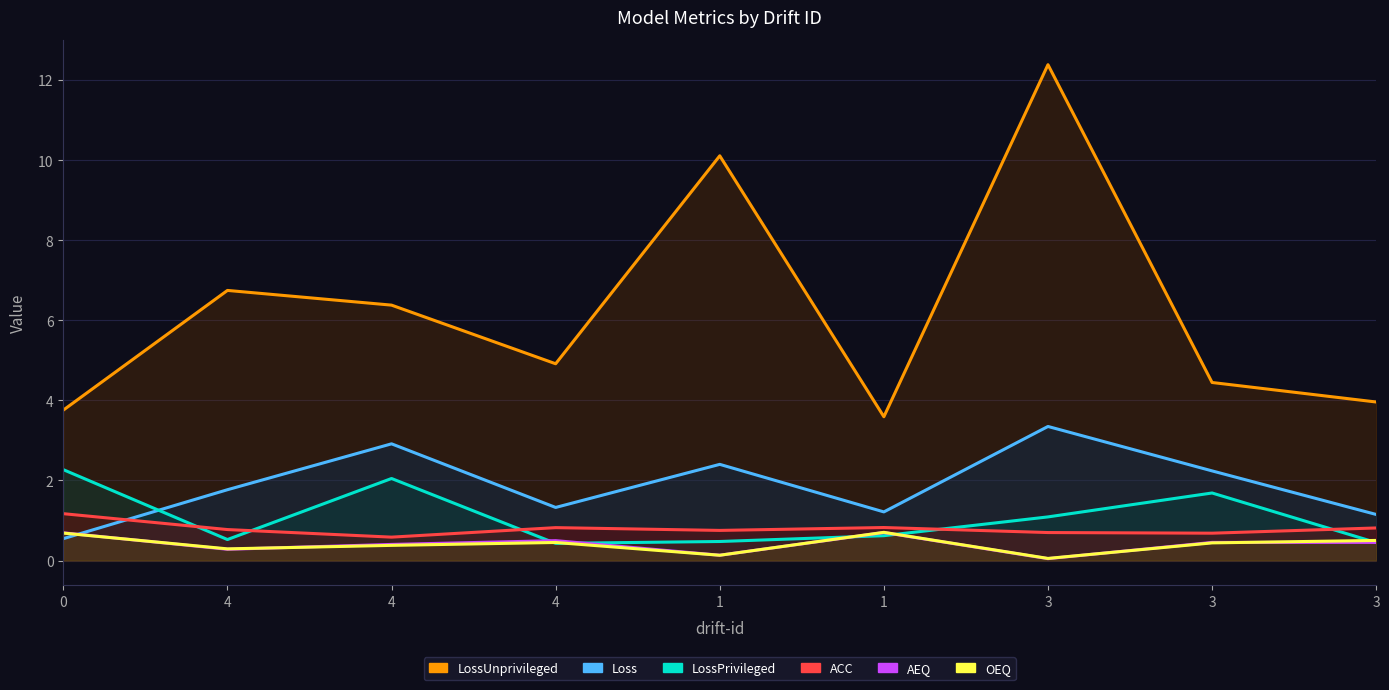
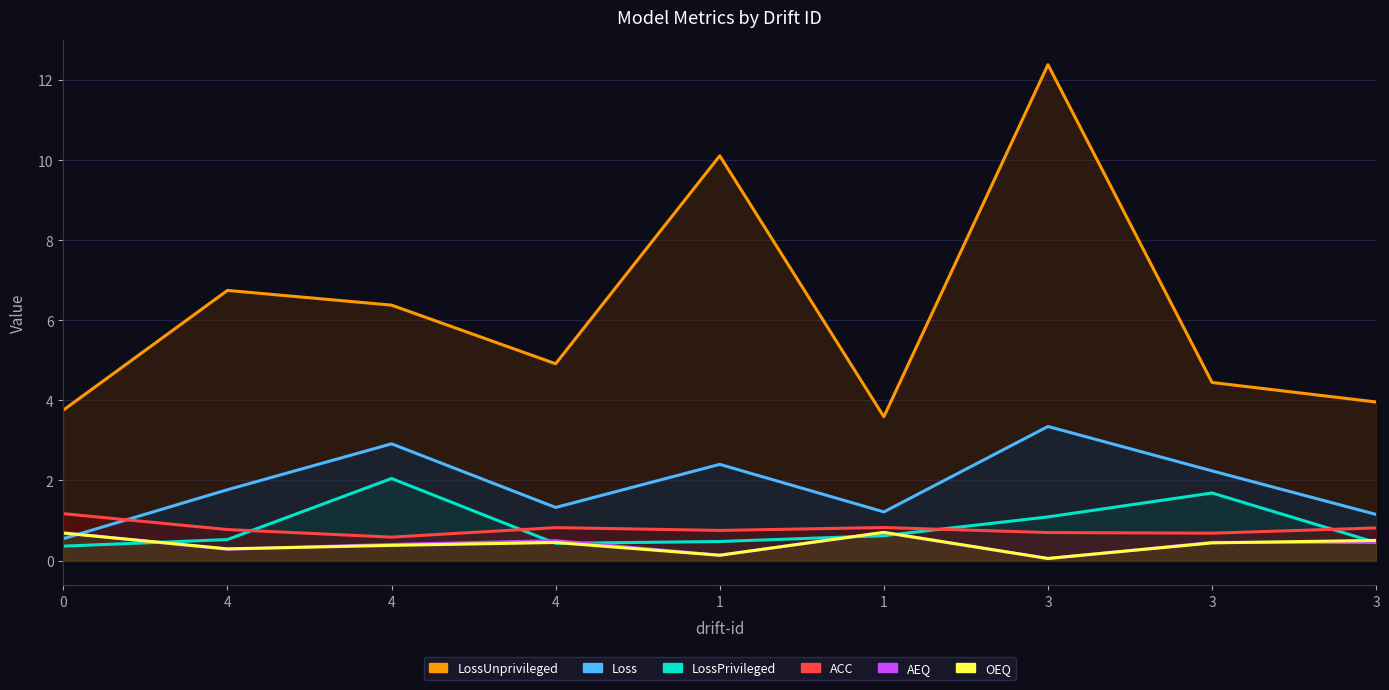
  {
    "LossUnprivileged": {
      "0": 3.8
    },
    "Loss": {
      "0": 0.5
    },
    "LossPrivileged": {
-     "0": 2.3
+     "0": 0.4
    },
    "ACC": {
      "0": 1.2
    }
  }
